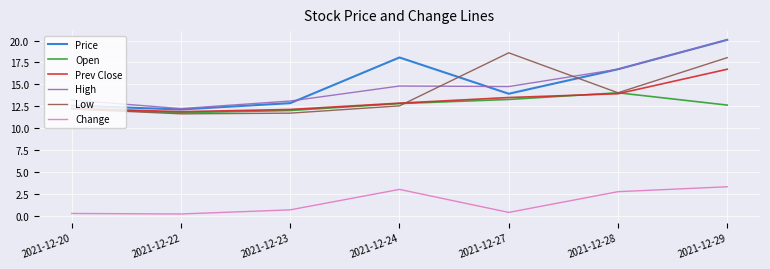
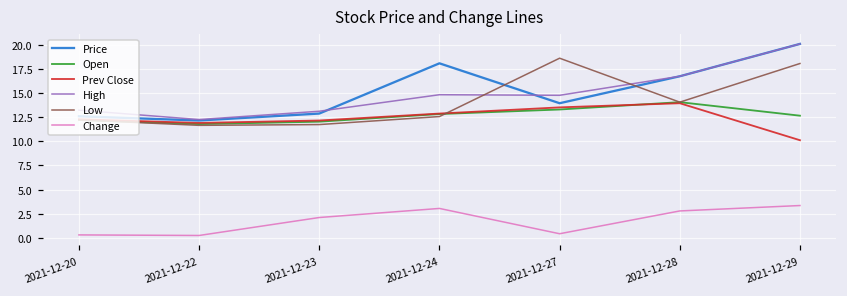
  {
    "Price": {
      "2021-12-24": 18,
      "2021-12-27": 14
    },
    "Open": {
      "2021-12-29": 13
    },
    "Prev Close": {
-     "2021-12-29": 17
+     "2021-12-29": 10
    },
    "High": {
      "2021-12-24": 15,
      "2021-12-27": 15
    },
    "Low": {
      "2021-12-23": 12,
      "2021-12-27": 19,
      "2021-12-29": 18
    },
    "Change": {
      "2021-12-20": 0,
      "2021-12-22": 0,
-     "2021-12-23": 1,
+     "2021-12-23": 2,
      "2021-12-24": 3,
      "2021-12-27": 0,
      "2021-12-28": 3,
      "2021-12-29": 3
    }
  }
